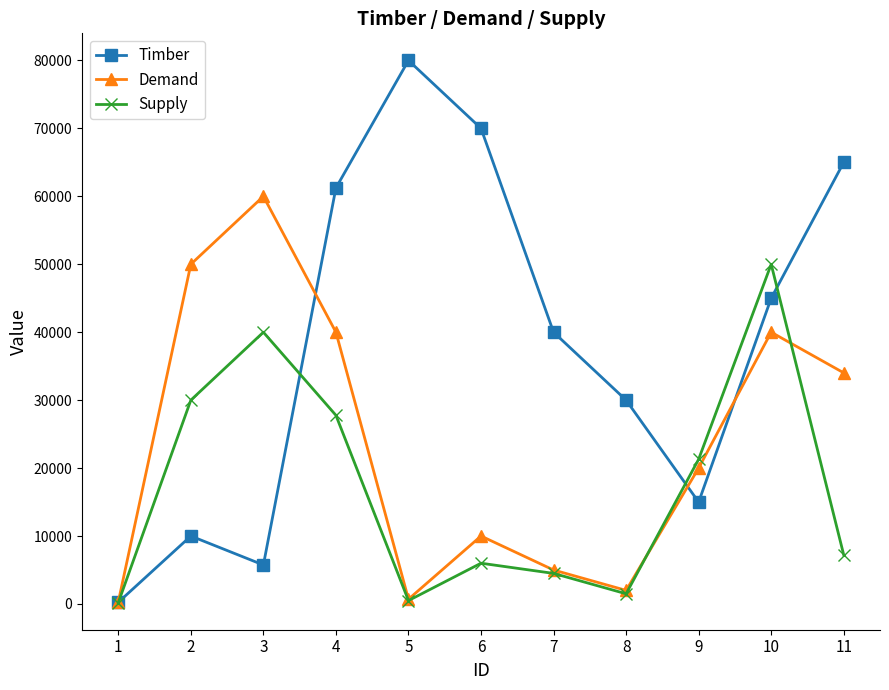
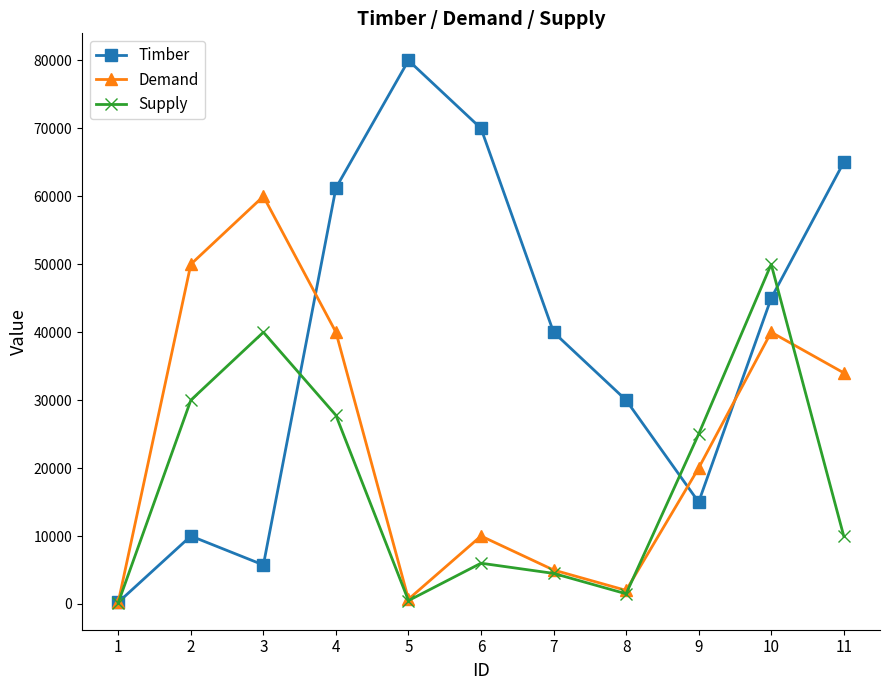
  {
    "Timber": {
      "2": 10000,
      "3": 6000,
      "4": 61000,
      "5": 80000,
      "6": 70000,
      "7": 40000,
      "8": 30000,
      "9": 15000,
      "10": 45000,
      "11": 65000
    },
    "Demand": {
      "2": 50000,
      "3": 60000,
      "4": 40000,
      "6": 10000,
      "7": 5000,
      "8": 2000,
      "9": 20000,
      "10": 40000,
      "11": 34000
    },
    "Supply": {
      "2": 30000,
      "3": 40000,
      "4": 28000,
      "6": 6000,
      "7": 5000,
      "8": 2000,
-     "9": 21000,
+     "9": 25000,
      "10": 50000,
-     "11": 7000
+     "11": 10000
    }
  }
